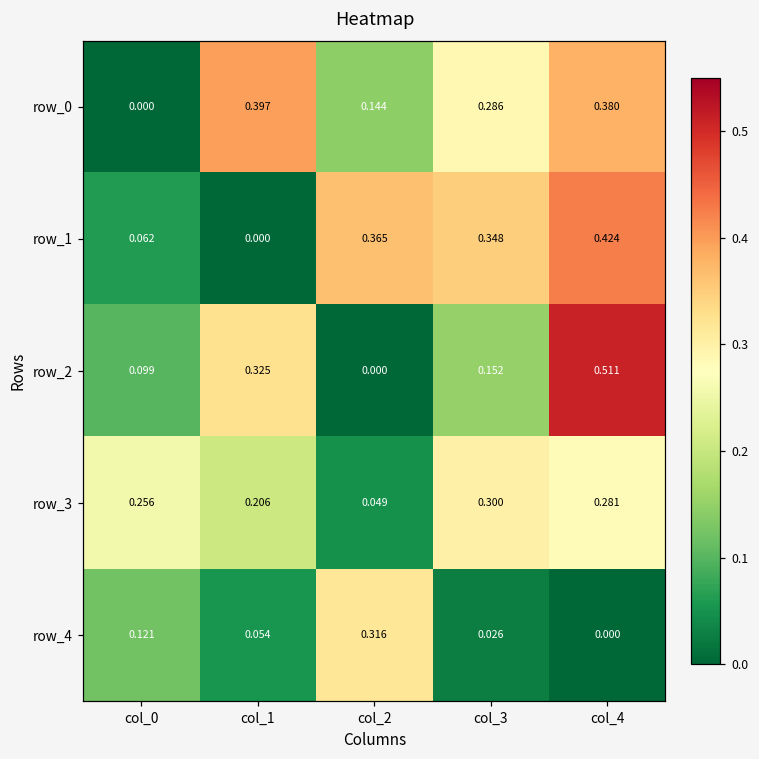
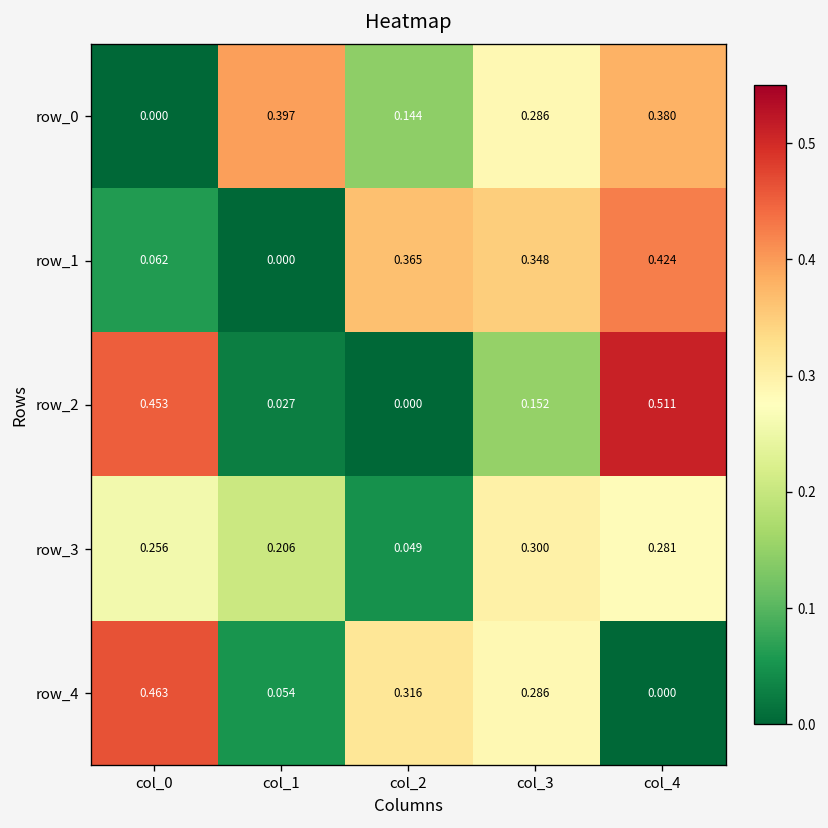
  {
    "row_0": {
      "col_0": 0.000,
      "col_1": 0.397,
      "col_2": 0.144,
      "col_3": 0.286,
      "col_4": 0.380
    },
    "row_1": {
      "col_0": 0.062,
      "col_1": 0.000,
      "col_2": 0.365,
      "col_3": 0.348,
      "col_4": 0.424
    },
    "row_2": {
-     "col_0": 0.099,
-     "col_1": 0.325,
+     "col_0": 0.453,
+     "col_1": 0.027,
      "col_2": 0.000,
      "col_3": 0.152,
      "col_4": 0.511
    },
    "row_3": {
      "col_0": 0.256,
      "col_1": 0.206,
      "col_2": 0.049,
      "col_3": 0.300,
      "col_4": 0.281
    },
    "row_4": {
-     "col_0": 0.121,
+     "col_0": 0.463,
      "col_1": 0.054,
      "col_2": 0.316,
-     "col_3": 0.026,
+     "col_3": 0.286,
      "col_4": 0.000
    }
  }
